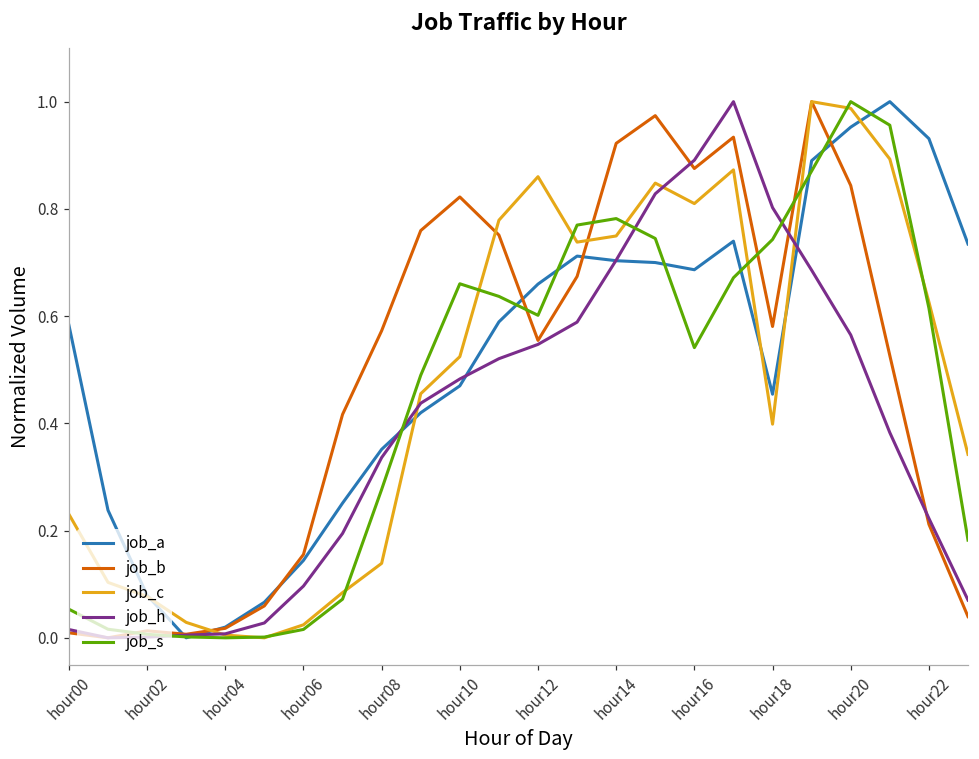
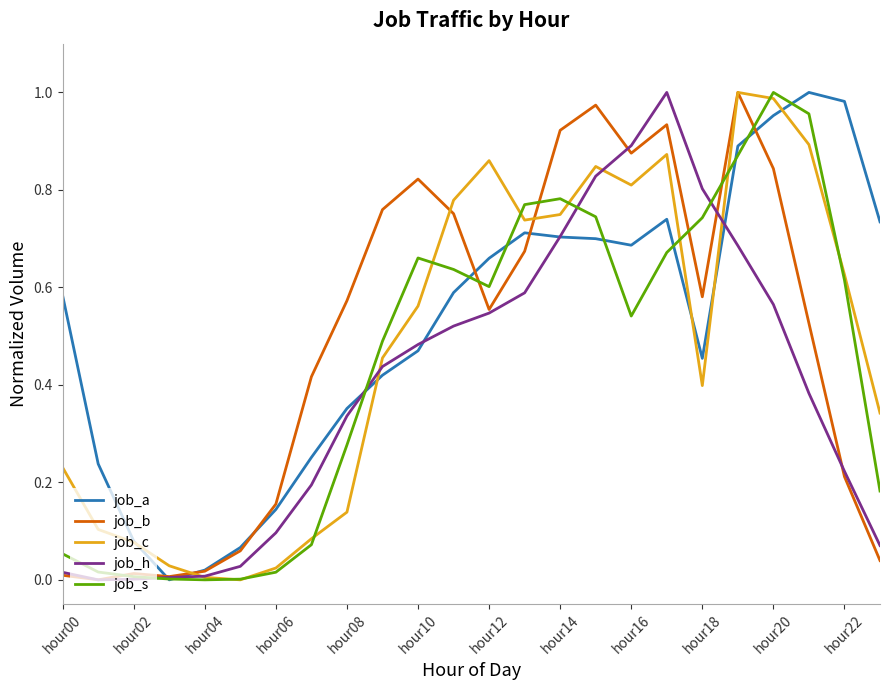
  {
    "job_a": {
      "hour00": 0.58,
      "hour06": 0.14,
      "hour08": 0.35,
      "hour10": 0.47,
      "hour12": 0.66,
      "hour16": 0.69,
      "hour18": 0.45,
      "hour20": 0.95,
-     "hour22": 0.93
+     "hour22": 0.98
    },
    "job_b": {
      "hour00": 0.01,
      "hour06": 0.16,
      "hour08": 0.57,
      "hour10": 0.82,
      "hour12": 0.55,
      "hour14": 0.92,
      "hour16": 0.88,
      "hour18": 0.58,
      "hour20": 0.84,
      "hour22": 0.21
    },
    "job_c": {
      "hour00": 0.23,
      "hour06": 0.02,
      "hour08": 0.14,
-     "hour10": 0.52,
+     "hour10": 0.56,
      "hour12": 0.86,
      "hour14": 0.75,
      "hour16": 0.81,
      "hour18": 0.40,
      "hour20": 0.99,
      "hour22": 0.63
    },
    "job_h": {
      "hour00": 0.02,
      "hour06": 0.10,
      "hour08": 0.34,
      "hour10": 0.48,
      "hour12": 0.55,
      "hour16": 0.89,
      "hour18": 0.80,
      "hour20": 0.56,
      "hour22": 0.22
    },
    "job_s": {
      "hour00": 0.05,
      "hour06": 0.02,
      "hour08": 0.28,
      "hour10": 0.66,
      "hour12": 0.60,
      "hour14": 0.78,
      "hour16": 0.54,
      "hour18": 0.74,
      "hour20": 1.00,
      "hour22": 0.62
    }
  }
